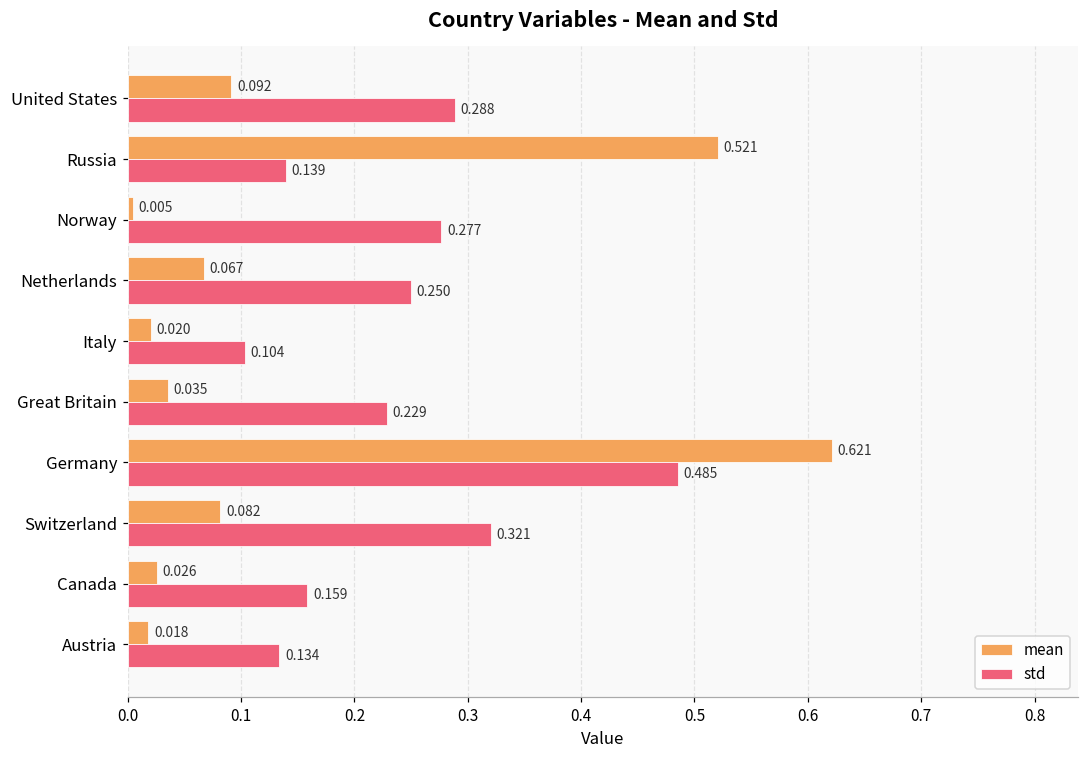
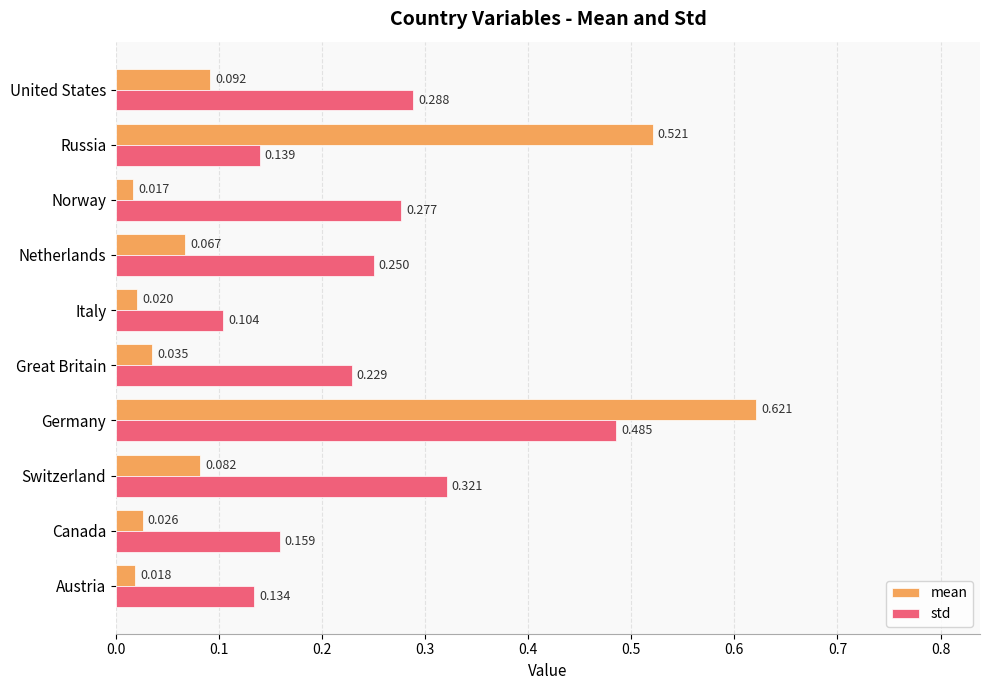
  {
    "mean": {
      "United States": 0.092,
      "Russia": 0.521,
-     "Norway": 0.005,
+     "Norway": 0.017,
      "Netherlands": 0.067,
      "Italy": 0.020,
      "Great Britain": 0.035,
      "Germany": 0.621,
      "Switzerland": 0.082,
      "Canada": 0.026,
      "Austria": 0.018
    },
    "std": {
      "United States": 0.288,
      "Russia": 0.139,
      "Norway": 0.277,
      "Netherlands": 0.250,
      "Italy": 0.104,
      "Great Britain": 0.229,
      "Germany": 0.485,
      "Switzerland": 0.321,
      "Canada": 0.159,
      "Austria": 0.134
    }
  }
